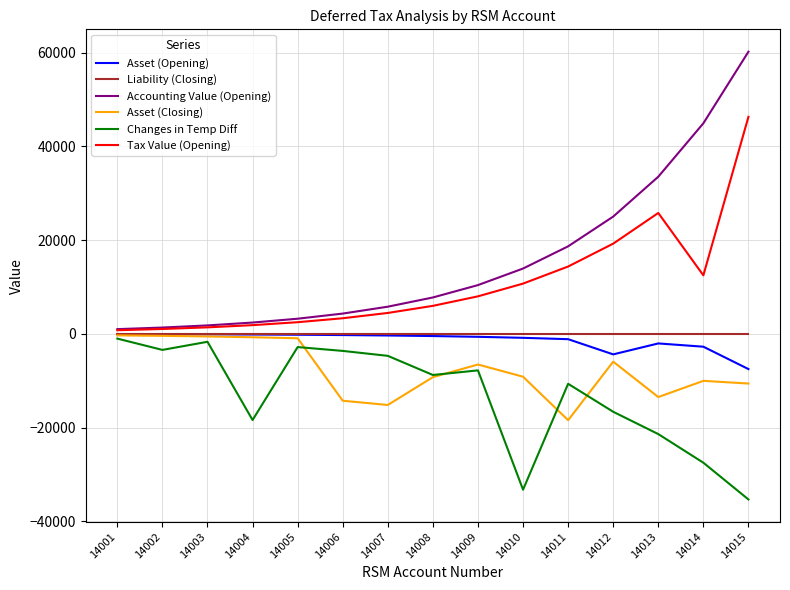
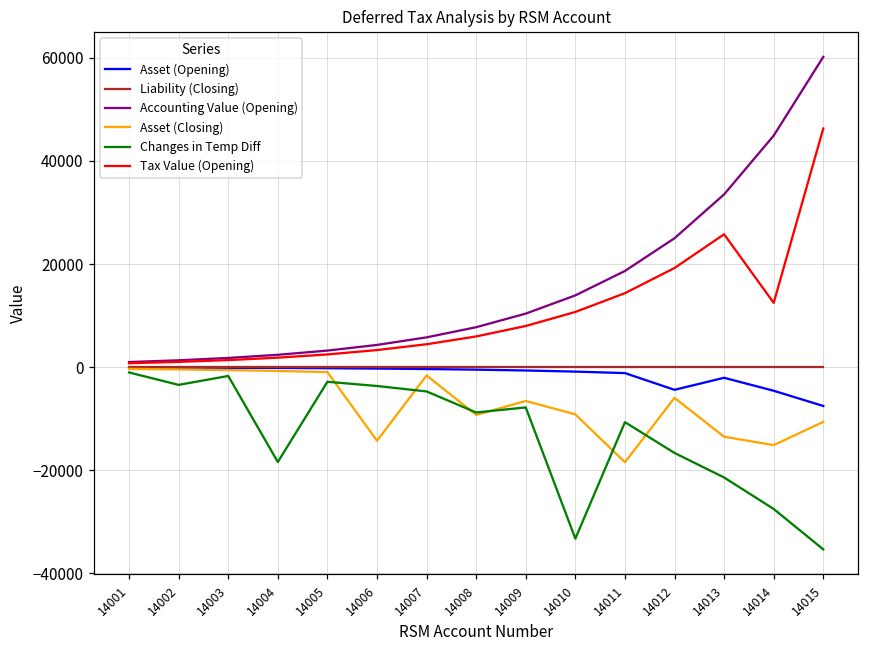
  {
    "Asset (Opening)": {
      "14009": -1000,
      "14010": -1000,
      "14011": -1000,
      "14012": -4000,
      "14013": -2000,
-     "14014": -3000,
+     "14014": -5000,
      "14015": -8000
    },
    "Liability (Closing)": {
      "14009": 0,
      "14010": 0,
      "14011": 0,
      "14012": 0,
      "14013": 0,
      "14014": 0,
      "14015": 0
    },
    "Accounting Value (Opening)": {
      "14004": 2000,
      "14005": 3000,
      "14006": 4000,
      "14007": 6000,
      "14008": 8000,
      "14009": 10000,
      "14010": 14000,
      "14011": 19000,
      "14012": 25000,
      "14013": 34000,
      "14014": 45000,
      "14015": 60000
    },
    "Asset (Closing)": {
      "14004": -1000,
      "14005": -1000,
      "14006": -14000,
-     "14007": -15000,
+     "14007": -2000,
      "14009": -7000,
      "14010": -9000,
      "14011": -18000,
      "14012": -6000,
      "14013": -13000,
-     "14014": -10000,
+     "14014": -15000,
      "14015": -11000
    },
    "Changes in Temp Diff": {
      "14001": -1000,
      "14002": -3000,
      "14003": -2000,
      "14004": -18000,
      "14005": -3000,
      "14006": -4000,
      "14007": -5000,
      "14009": -8000,
      "14010": -33000,
      "14011": -11000,
      "14012": -17000,
      "14013": -21000,
      "14014": -27000,
      "14015": -35000
    },
    "Tax Value (Opening)": {
      "14004": 2000,
      "14005": 2000,
      "14006": 3000,
      "14007": 4000,
      "14008": 6000,
      "14009": 8000,
      "14010": 11000,
      "14011": 14000,
      "14012": 19000,
      "14013": 26000,
      "14014": 12000,
      "14015": 46000
    }
  }
